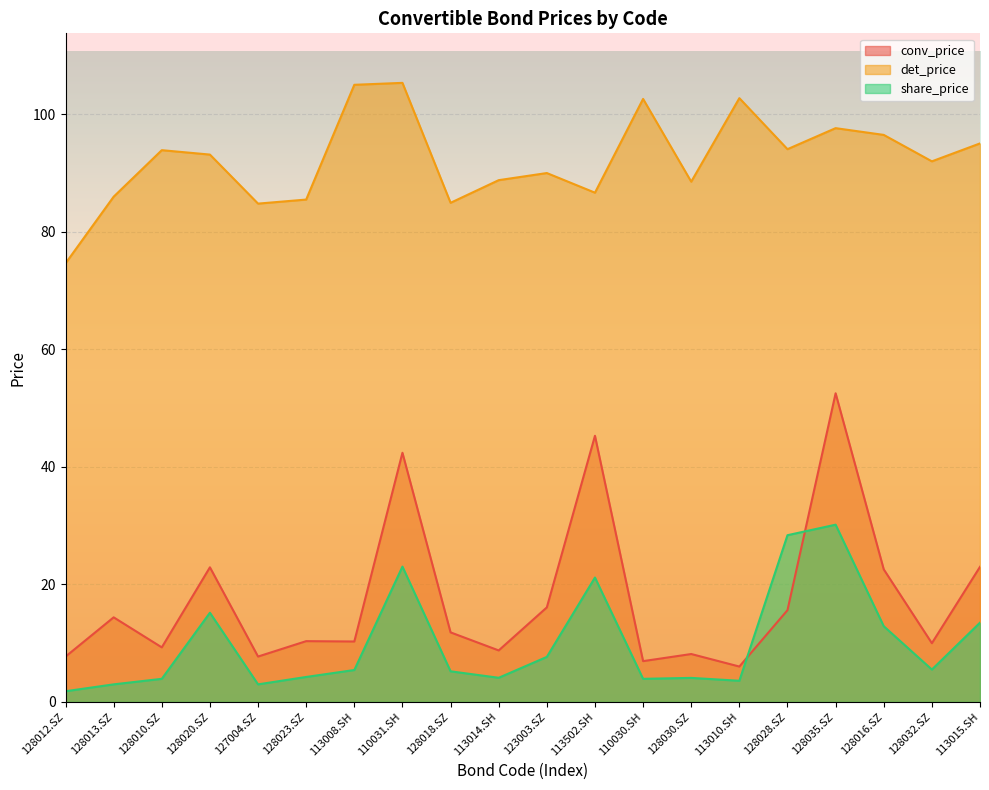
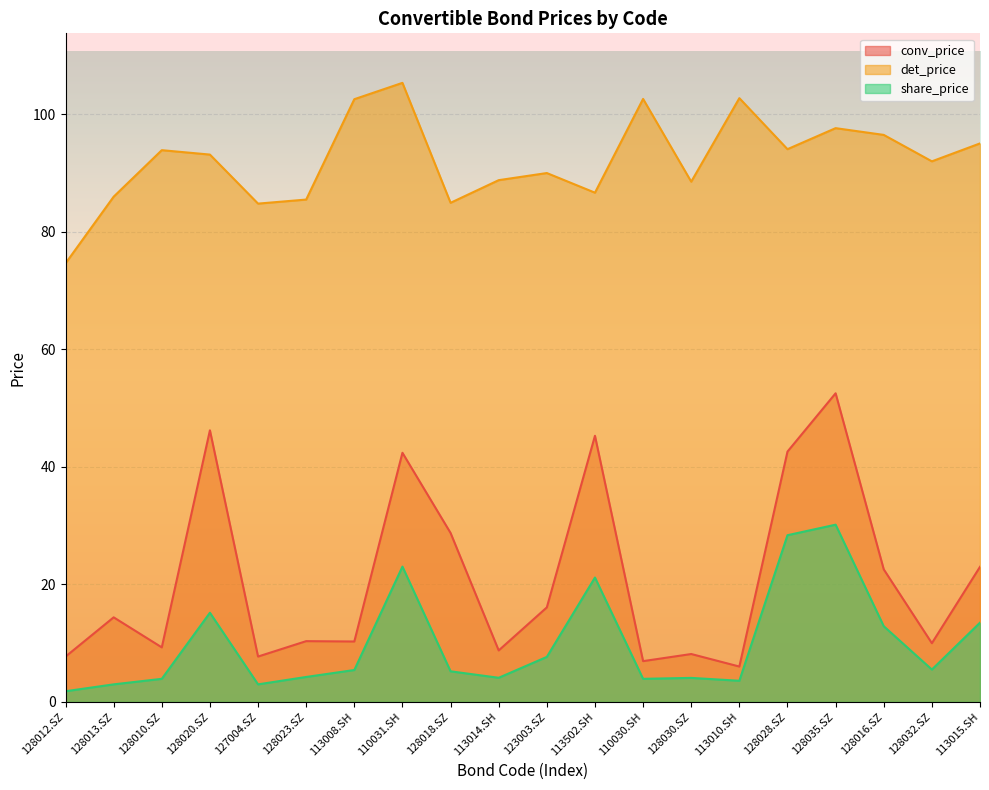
  {
    "conv_price": {
      "128012.SZ": 8,
      "128013.SZ": 14,
      "128010.SZ": 9,
-     "128020.SZ": 23,
+     "128020.SZ": 46,
      "127004.SZ": 8,
      "128023.SZ": 10,
      "113008.SH": 10,
      "110031.SH": 42,
-     "128018.SZ": 12,
+     "128018.SZ": 29,
      "113014.SH": 9,
      "123003.SZ": 16,
      "113502.SH": 45,
      "110030.SH": 7,
      "128030.SZ": 8,
      "113010.SH": 6,
-     "128028.SZ": 16,
+     "128028.SZ": 43,
      "128035.SZ": 53,
      "128016.SZ": 23,
      "128032.SZ": 10,
      "113015.SH": 23
    },
    "det_price": {
      "128012.SZ": 75,
      "128013.SZ": 86,
      "128010.SZ": 94,
      "128020.SZ": 93,
      "127004.SZ": 85,
      "128023.SZ": 85,
-     "113008.SH": 105,
+     "113008.SH": 103,
      "110031.SH": 105,
      "128018.SZ": 85,
      "113014.SH": 89,
      "123003.SZ": 90,
      "113502.SH": 87,
      "110030.SH": 103,
      "128030.SZ": 88,
      "113010.SH": 103,
      "128028.SZ": 94,
      "128035.SZ": 98,
      "128016.SZ": 96,
      "128032.SZ": 92,
      "113015.SH": 95
    },
    "share_price": {
      "128012.SZ": 2,
      "128013.SZ": 3,
      "128010.SZ": 4,
      "128020.SZ": 15,
      "127004.SZ": 3,
      "128023.SZ": 4,
      "113008.SH": 5,
      "110031.SH": 23,
      "128018.SZ": 5,
      "113014.SH": 4,
      "123003.SZ": 8,
      "113502.SH": 21,
      "110030.SH": 4,
      "128030.SZ": 4,
      "113010.SH": 4,
      "128028.SZ": 28,
      "128035.SZ": 30,
      "128016.SZ": 13,
      "128032.SZ": 6,
      "113015.SH": 13
    }
  }
